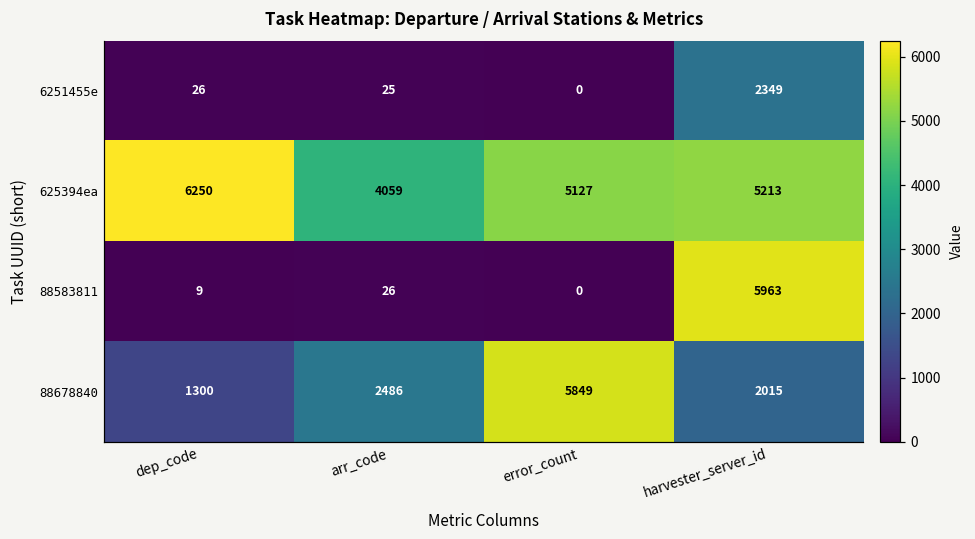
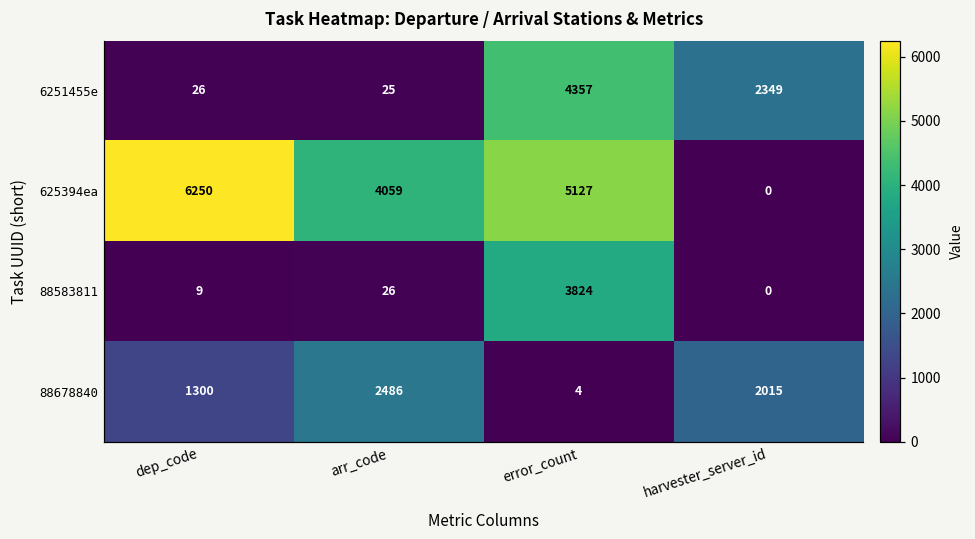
  {
    "6251455e": {
      "dep_code": 26,
      "arr_code": 25,
-     "error_count": 0,
+     "error_count": 4357,
      "harvester_server_id": 2349
    },
    "625394ea": {
      "dep_code": 6250,
      "arr_code": 4059,
      "error_count": 5127,
-     "harvester_server_id": 5213
+     "harvester_server_id": 0
    },
    "88583811": {
      "dep_code": 9,
      "arr_code": 26,
-     "error_count": 0,
-     "harvester_server_id": 5963
+     "error_count": 3824,
+     "harvester_server_id": 0
    },
    "88678840": {
      "dep_code": 1300,
      "arr_code": 2486,
-     "error_count": 5849,
+     "error_count": 4,
      "harvester_server_id": 2015
    }
  }
